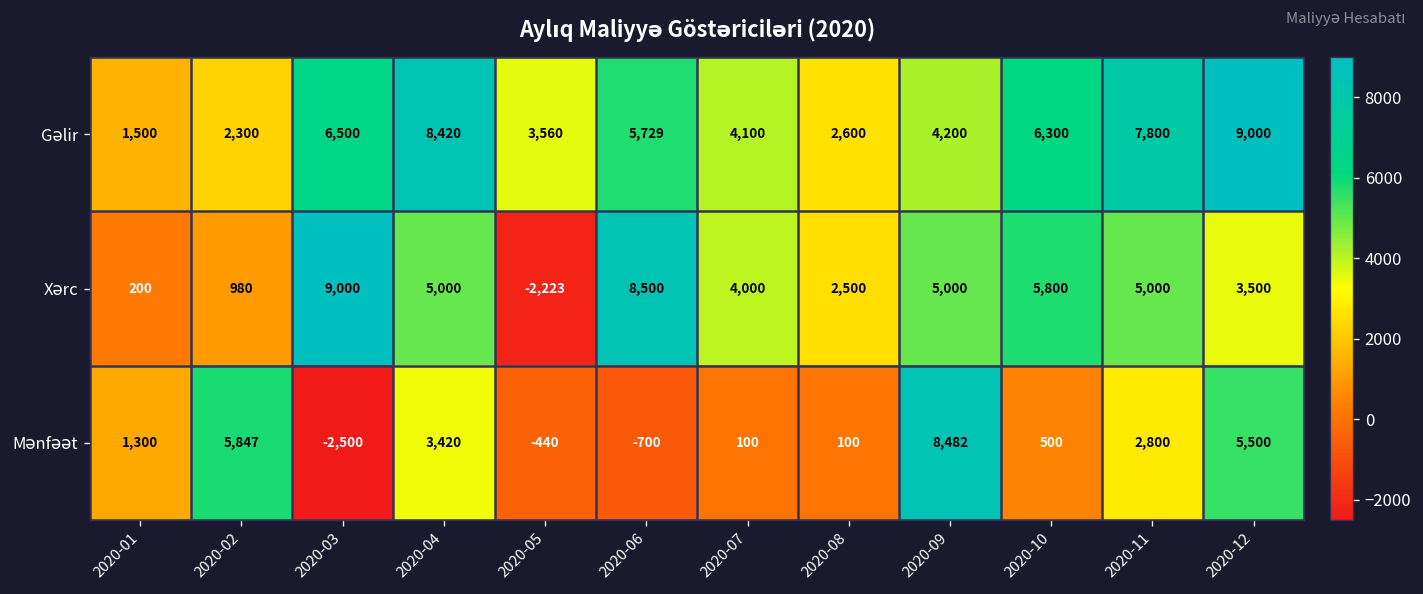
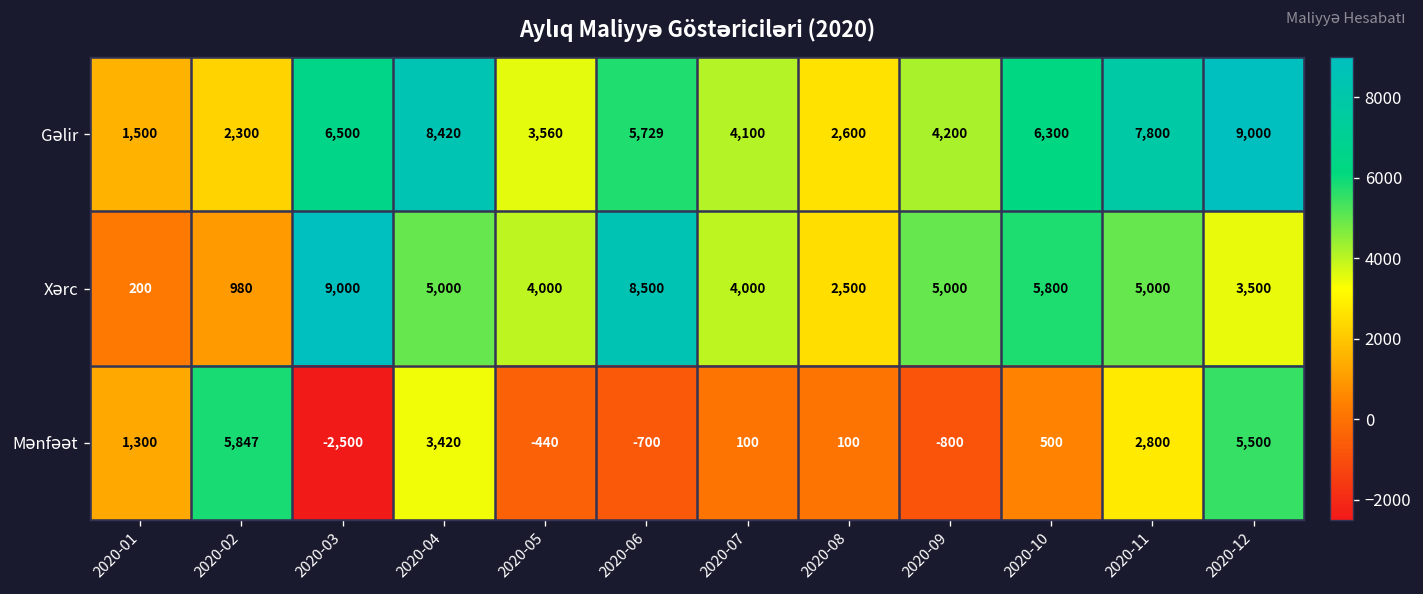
  {
    "Gəlir": {
      "2020-01": "1,500",
      "2020-02": "2,300",
      "2020-03": "6,500",
      "2020-04": "8,420",
      "2020-05": "3,560",
      "2020-06": "5,729",
      "2020-07": "4,100",
      "2020-08": "2,600",
      "2020-09": "4,200",
      "2020-10": "6,300",
      "2020-11": "7,800",
      "2020-12": "9,000"
    },
    "Xərc": {
      "2020-01": "200",
      "2020-02": "980",
      "2020-03": "9,000",
      "2020-04": "5,000",
-     "2020-05": "-2,223",
+     "2020-05": "4,000",
      "2020-06": "8,500",
      "2020-07": "4,000",
      "2020-08": "2,500",
      "2020-09": "5,000",
      "2020-10": "5,800",
      "2020-11": "5,000",
      "2020-12": "3,500"
    },
    "Mənfəət": {
      "2020-01": "1,300",
      "2020-02": "5,847",
      "2020-03": "-2,500",
      "2020-04": "3,420",
      "2020-05": "-440",
      "2020-06": "-700",
      "2020-07": "100",
      "2020-08": "100",
-     "2020-09": "8,482",
+     "2020-09": "-800",
      "2020-10": "500",
      "2020-11": "2,800",
      "2020-12": "5,500"
    }
  }
